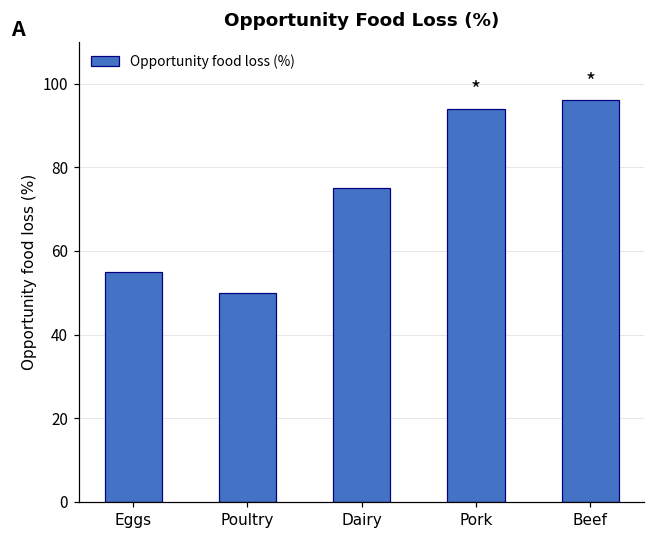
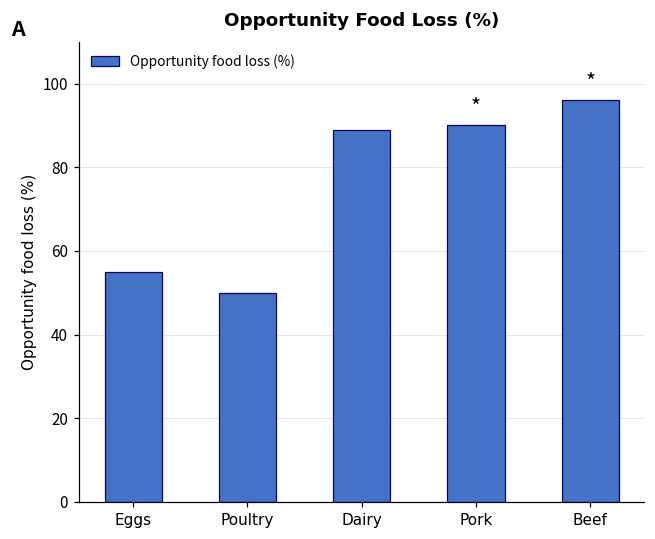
  {
    "Eggs": 55,
    "Poultry": 50,
-   "Dairy": 75,
-   "Pork": 94,
+   "Dairy": 89,
+   "Pork": 90,
    "Beef": 96
  }
